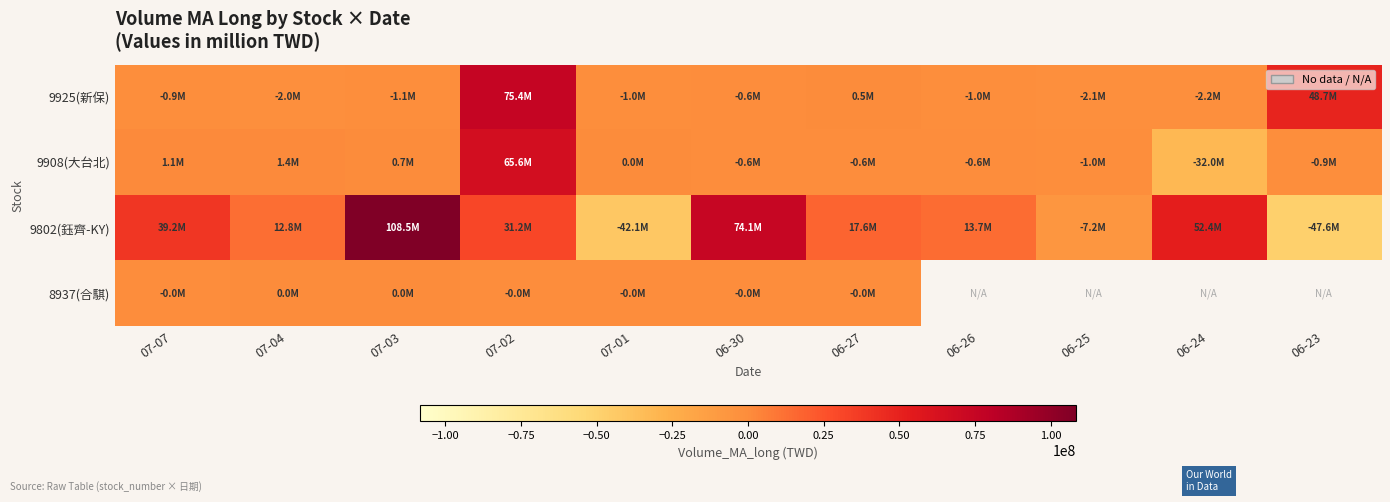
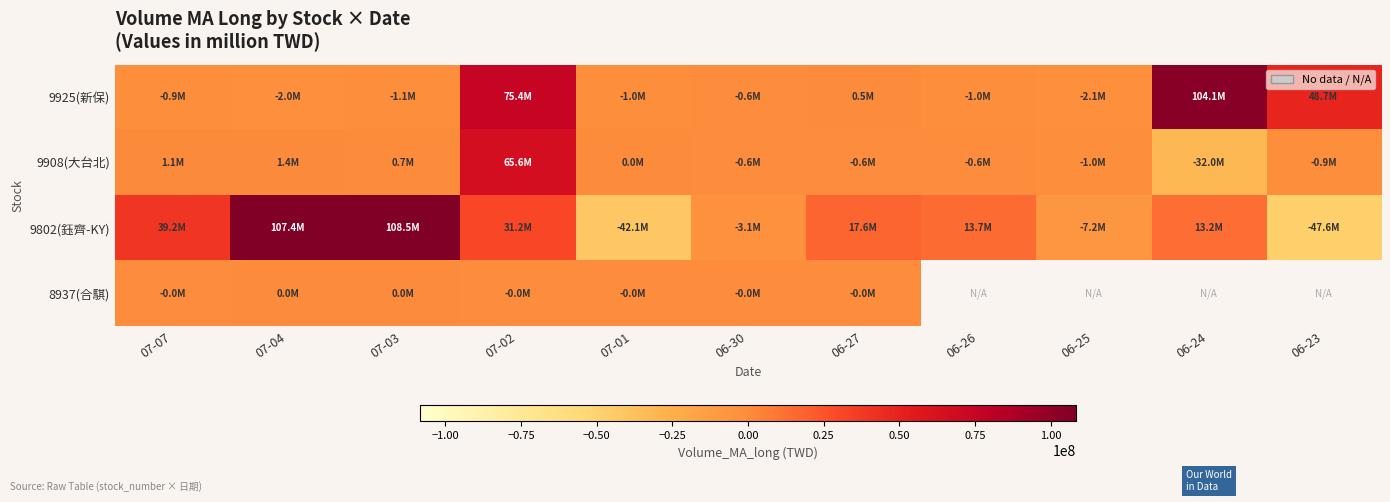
  {
    "9925(新保)": {
      "07-07": "-0.9M",
      "07-04": "-2.0M",
      "07-03": "-1.1M",
      "07-02": "75.4M",
      "07-01": "-1.0M",
      "06-30": "-0.6M",
      "06-27": "0.5M",
      "06-26": "-1.0M",
      "06-25": "-2.1M",
-     "06-24": "-2.2M",
+     "06-24": "104.1M",
      "06-23": "48.7M"
    },
    "9908(大台北)": {
      "07-07": "1.1M",
      "07-04": "1.4M",
      "07-03": "0.7M",
      "07-02": "65.6M",
      "07-01": "0.0M",
      "06-30": "-0.6M",
      "06-27": "-0.6M",
      "06-26": "-0.6M",
      "06-25": "-1.0M",
      "06-24": "-32.0M",
      "06-23": "-0.9M"
    },
    "9802(鈺齊-KY)": {
      "07-07": "39.2M",
-     "07-04": "12.8M",
+     "07-04": "107.4M",
      "07-03": "108.5M",
      "07-02": "31.2M",
      "07-01": "-42.1M",
-     "06-30": "74.1M",
+     "06-30": "-3.1M",
      "06-27": "17.6M",
      "06-26": "13.7M",
      "06-25": "-7.2M",
-     "06-24": "52.4M",
+     "06-24": "13.2M",
      "06-23": "-47.6M"
    },
    "8937(合騏)": {
      "07-07": "-0.0M",
      "07-04": "0.0M",
      "07-03": "0.0M",
      "07-02": "-0.0M",
      "07-01": "-0.0M",
      "06-30": "-0.0M",
      "06-27": "-0.0M"
    }
  }
